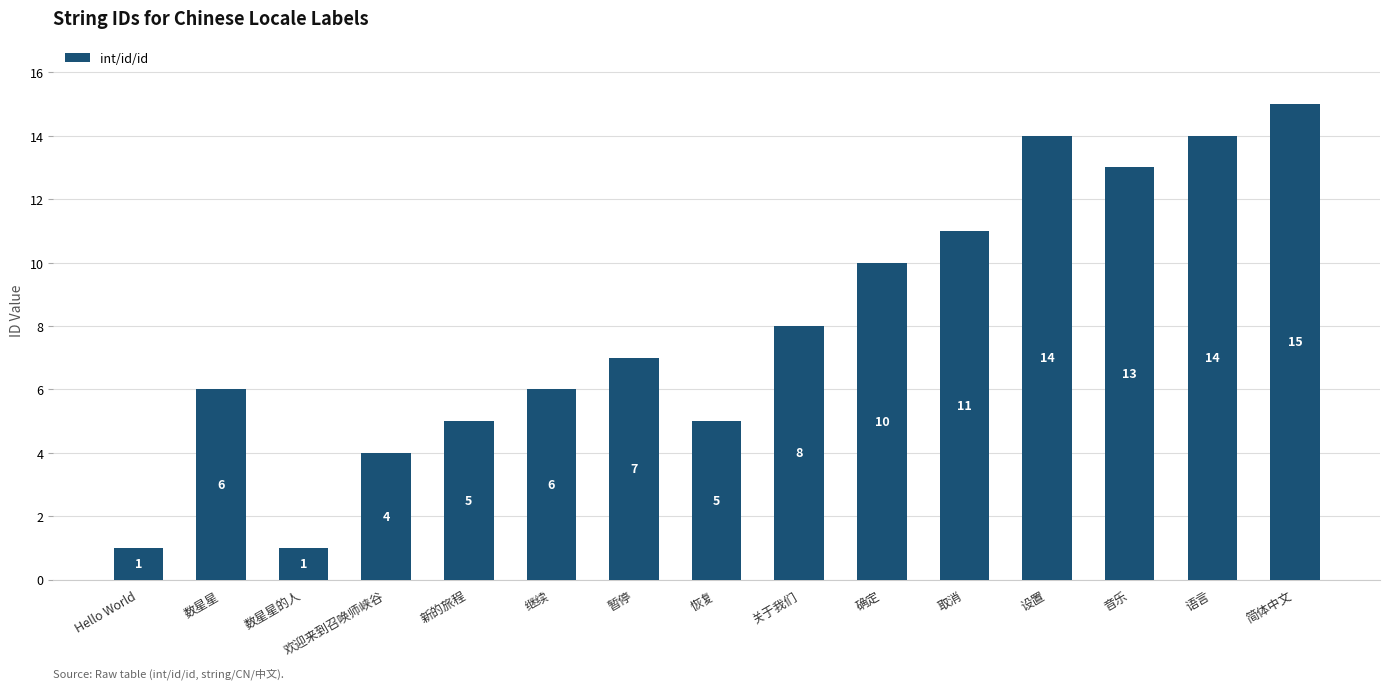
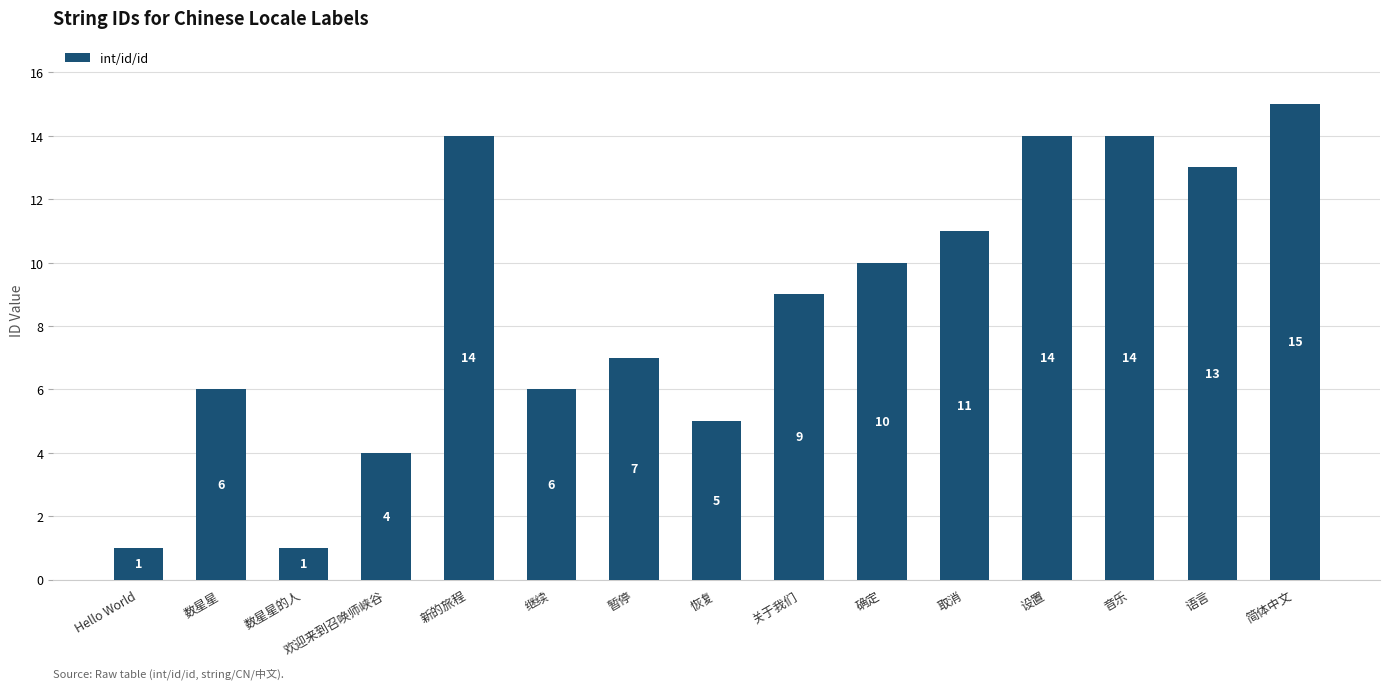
  {
    "Hello World": 1,
    "数星星": 6,
    "数星星的人": 1,
    "欢迎来到召唤师峡谷": 4,
-   "新的旅程": 5,
+   "新的旅程": 14,
    "继续": 6,
    "暂停": 7,
    "恢复": 5,
-   "关于我们": 8,
+   "关于我们": 9,
    "确定": 10,
    "取消": 11,
    "设置": 14,
-   "音乐": 13,
-   "语言": 14,
+   "音乐": 14,
+   "语言": 13,
    "简体中文": 15
  }
